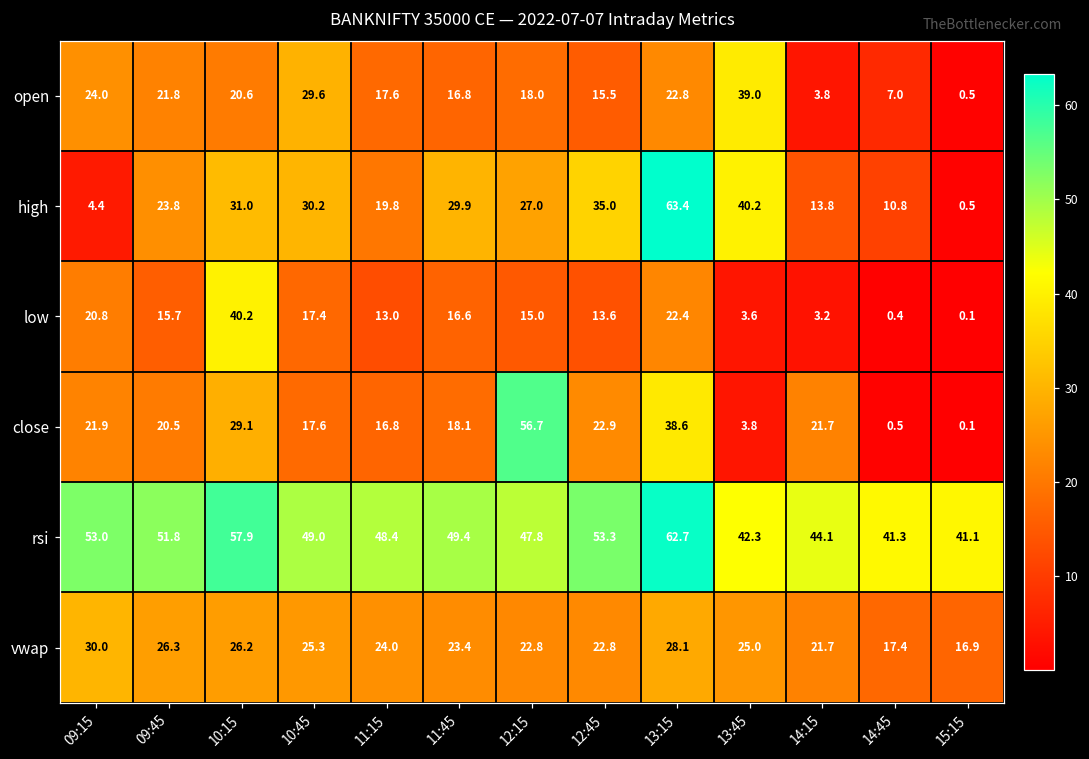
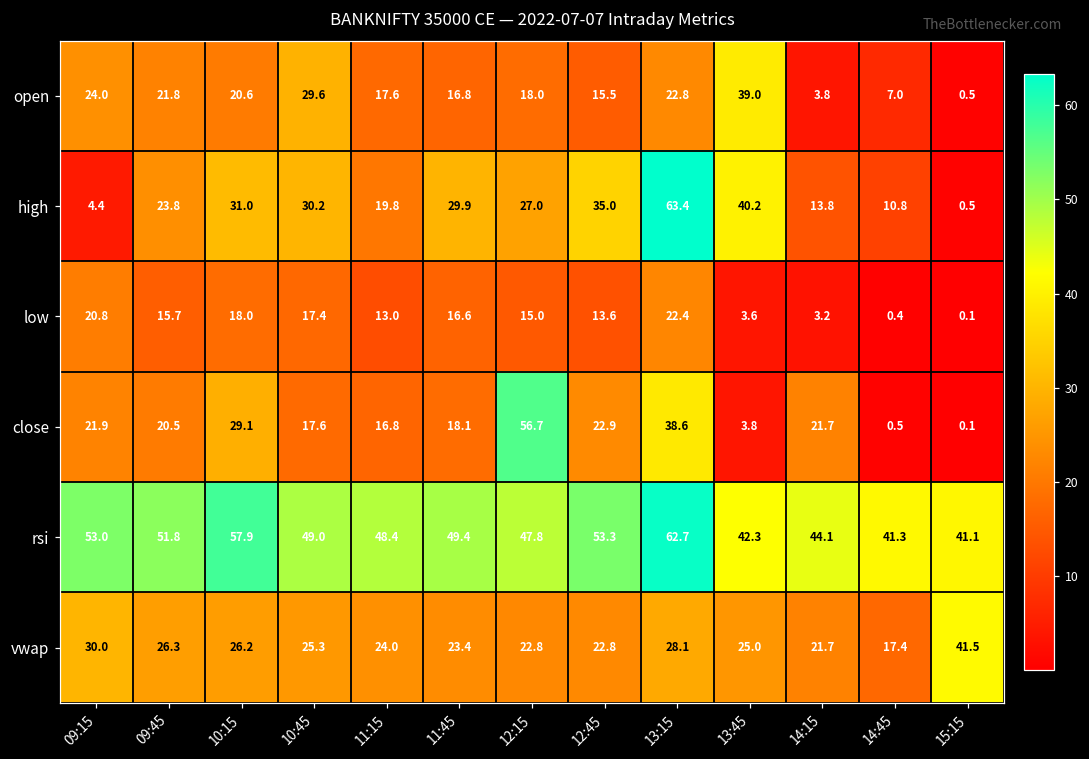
  {
    "open": {
      "09:15": 24.0,
      "09:45": 21.8,
      "10:15": 20.6,
      "10:45": 29.6,
      "11:15": 17.6,
      "11:45": 16.8,
      "12:15": 18.0,
      "12:45": 15.5,
      "13:15": 22.8,
      "13:45": 39.0,
      "14:15": 3.8,
      "14:45": 7.0,
      "15:15": 0.5
    },
    "high": {
      "09:15": 4.4,
      "09:45": 23.8,
      "10:15": 31.0,
      "10:45": 30.2,
      "11:15": 19.8,
      "11:45": 29.9,
      "12:15": 27.0,
      "12:45": 35.0,
      "13:15": 63.4,
      "13:45": 40.2,
      "14:15": 13.8,
      "14:45": 10.8,
      "15:15": 0.5
    },
    "low": {
      "09:15": 20.8,
      "09:45": 15.7,
-     "10:15": 40.2,
+     "10:15": 18.0,
      "10:45": 17.4,
      "11:15": 13.0,
      "11:45": 16.6,
      "12:15": 15.0,
      "12:45": 13.6,
      "13:15": 22.4,
      "13:45": 3.6,
      "14:15": 3.2,
      "14:45": 0.4,
      "15:15": 0.1
    },
    "close": {
      "09:15": 21.9,
      "09:45": 20.5,
      "10:15": 29.1,
      "10:45": 17.6,
      "11:15": 16.8,
      "11:45": 18.1,
      "12:15": 56.7,
      "12:45": 22.9,
      "13:15": 38.6,
      "13:45": 3.8,
      "14:15": 21.7,
      "14:45": 0.5,
      "15:15": 0.1
    },
    "rsi": {
      "09:15": 53.0,
      "09:45": 51.8,
      "10:15": 57.9,
      "10:45": 49.0,
      "11:15": 48.4,
      "11:45": 49.4,
      "12:15": 47.8,
      "12:45": 53.3,
      "13:15": 62.7,
      "13:45": 42.3,
      "14:15": 44.1,
      "14:45": 41.3,
      "15:15": 41.1
    },
    "vwap": {
      "09:15": 30.0,
      "09:45": 26.3,
      "10:15": 26.2,
      "10:45": 25.3,
      "11:15": 24.0,
      "11:45": 23.4,
      "12:15": 22.8,
      "12:45": 22.8,
      "13:15": 28.1,
      "13:45": 25.0,
      "14:15": 21.7,
      "14:45": 17.4,
-     "15:15": 16.9
+     "15:15": 41.5
    }
  }
